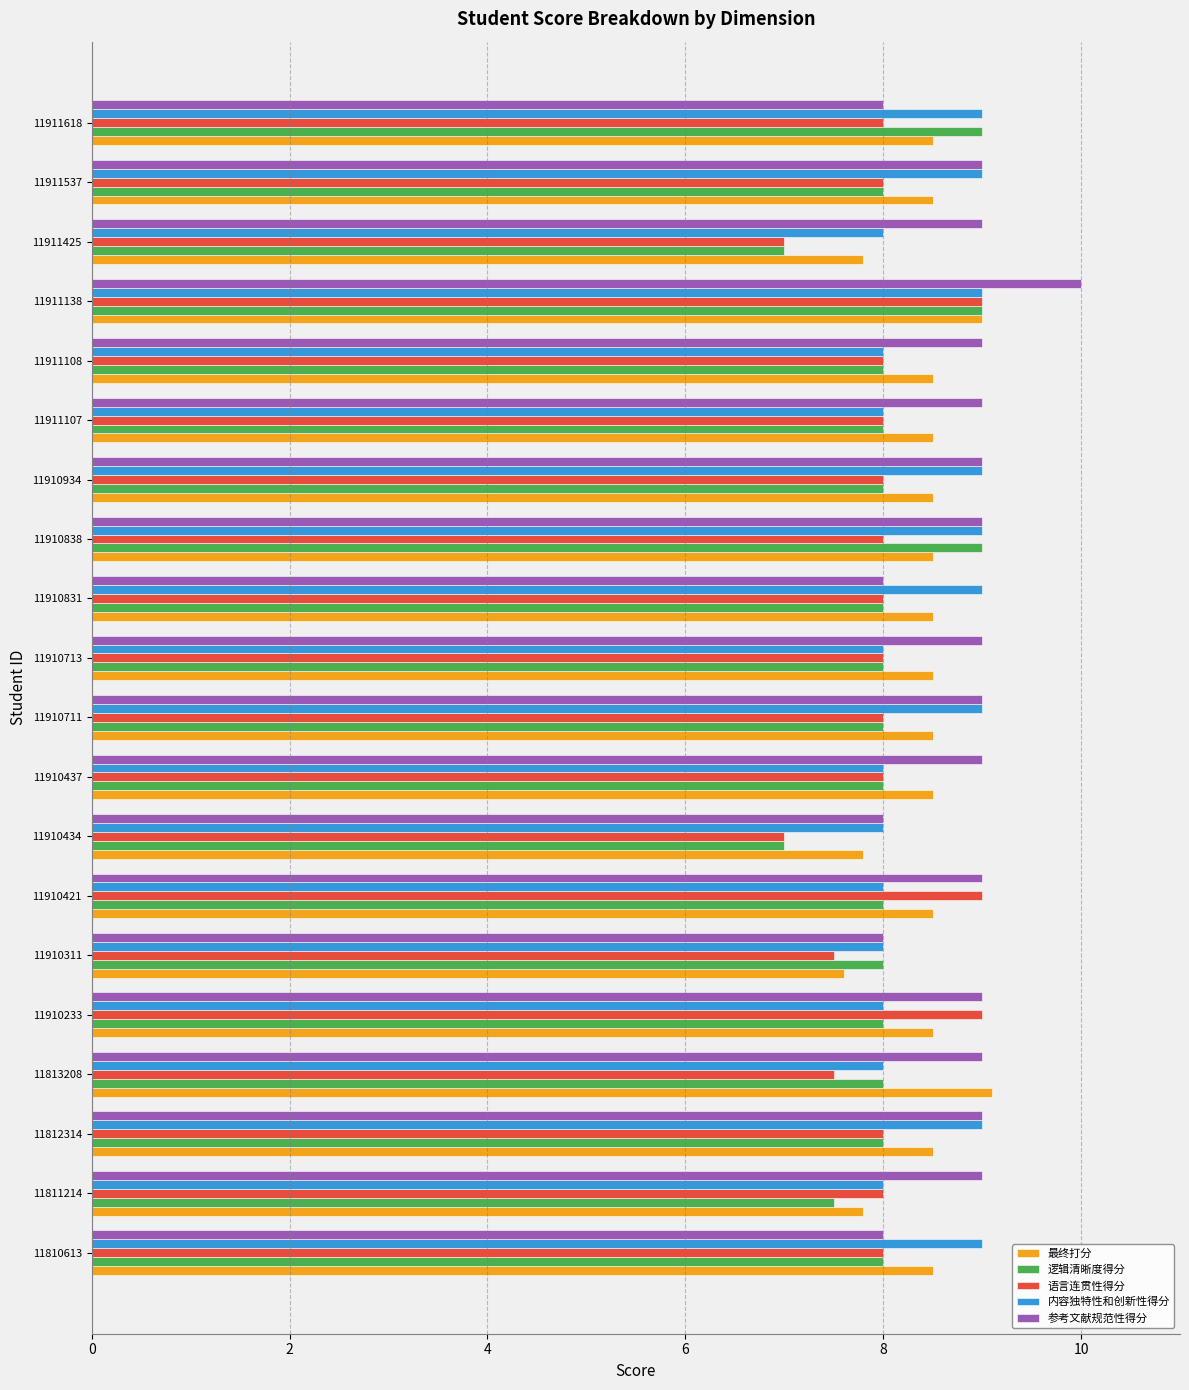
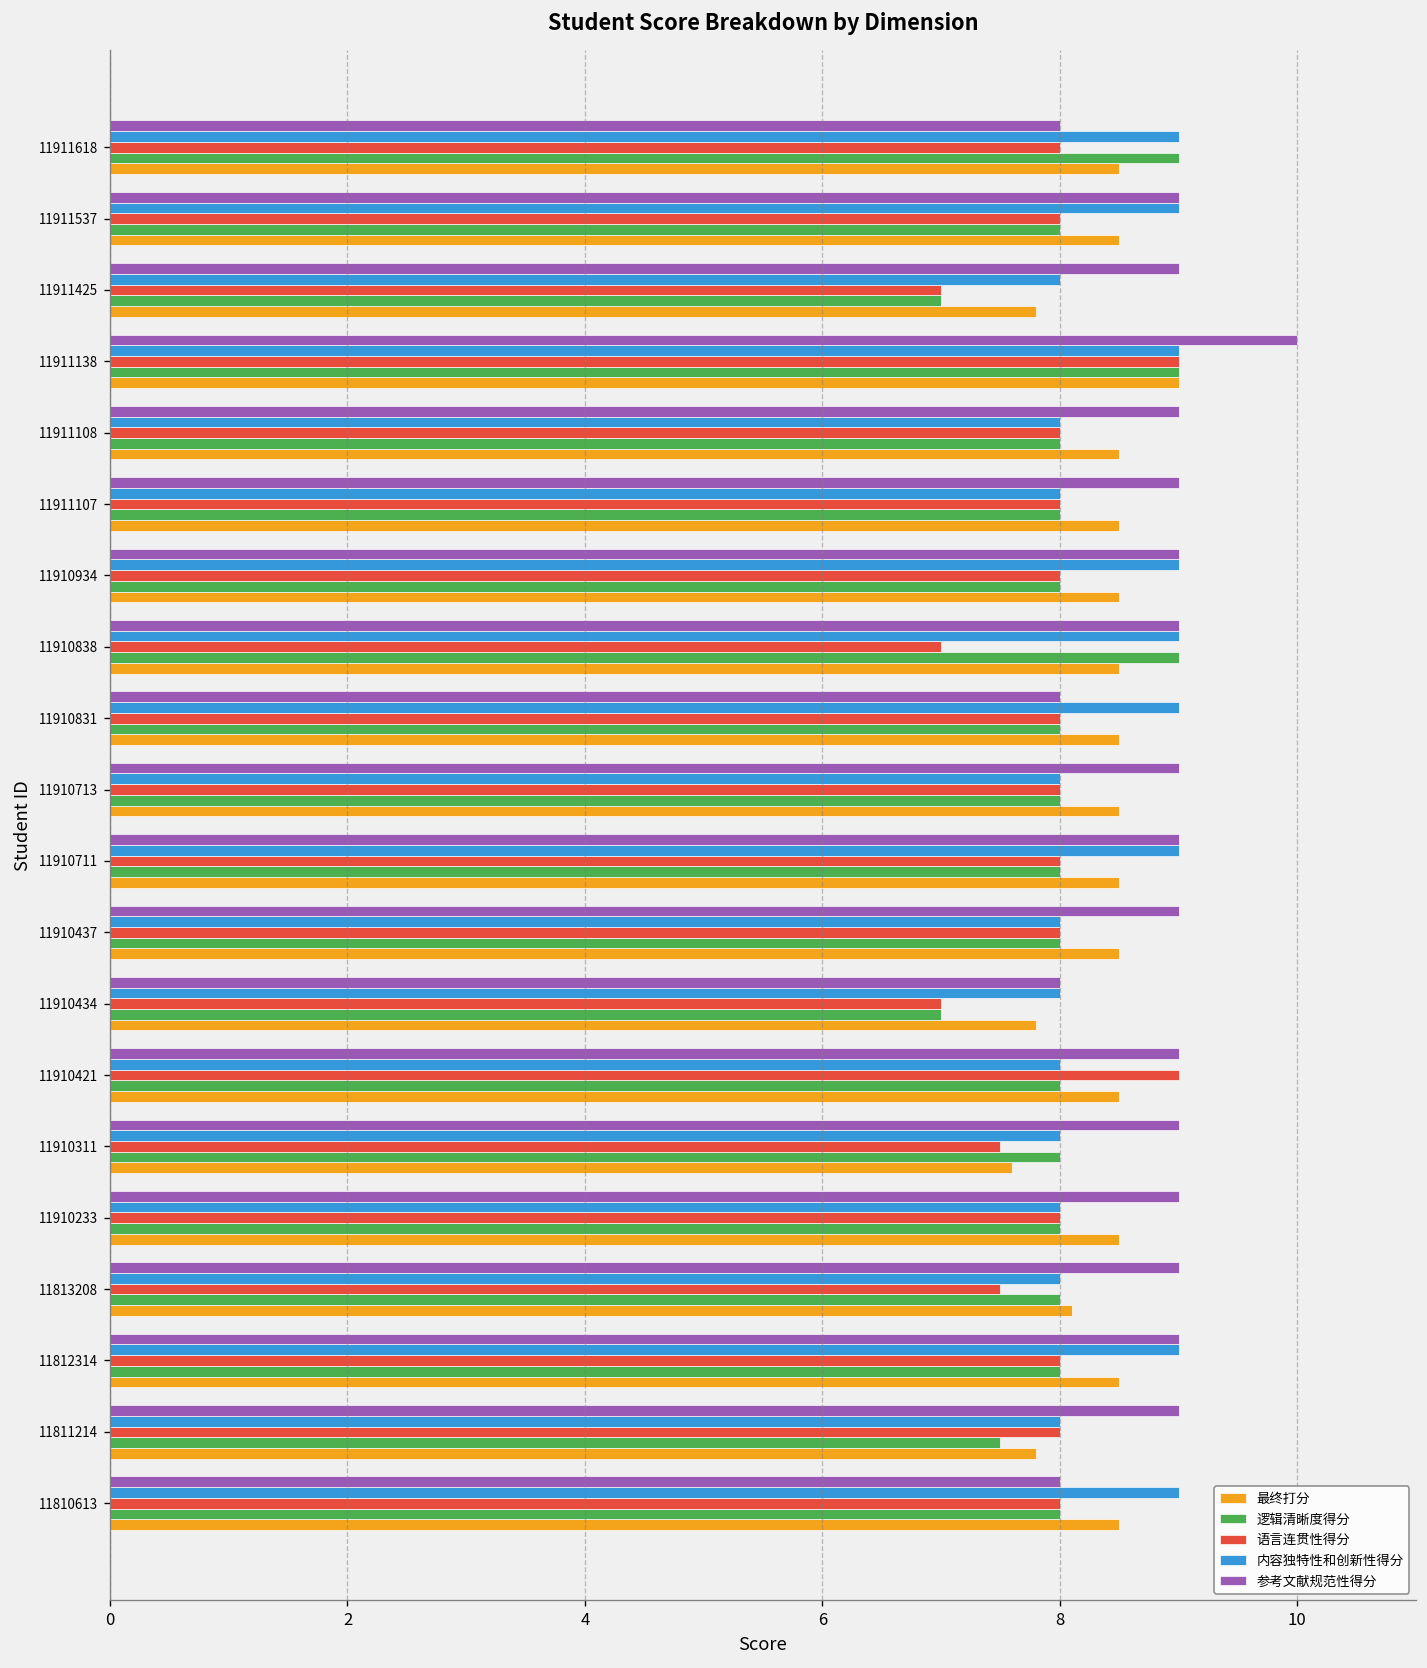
  {
    "最终打分": {
      "11911618": 8.5,
      "11911537": 8.5,
      "11911425": 7.8,
      "11911138": 9.0,
      "11911108": 8.5,
      "11911107": 8.5,
      "11910934": 8.5,
      "11910838": 8.5,
      "11910831": 8.5,
      "11910713": 8.5,
      "11910711": 8.5,
      "11910437": 8.5,
      "11910434": 7.8,
      "11910421": 8.5,
      "11910311": 7.6,
      "11910233": 8.5,
-     "11813208": 9.1,
+     "11813208": 8.1,
      "11812314": 8.5,
      "11811214": 7.8,
      "11810613": 8.5
    },
    "逻辑清晰度得分": {
      "11911618": 9.0,
      "11911537": 8.0,
      "11911425": 7.0,
      "11911138": 9.0,
      "11911108": 8.0,
      "11911107": 8.0,
      "11910934": 8.0,
      "11910838": 9.0,
      "11910831": 8.0,
      "11910713": 8.0,
      "11910711": 8.0,
      "11910437": 8.0,
      "11910434": 7.0,
      "11910421": 8.0,
      "11910311": 8.0,
      "11910233": 8.0,
      "11813208": 8.0,
      "11812314": 8.0,
      "11811214": 7.5,
      "11810613": 8.0
    },
    "语言连贯性得分": {
      "11911618": 8,
      "11911537": 8,
      "11911425": 7,
      "11911138": 9,
      "11911108": 8,
      "11911107": 8,
      "11910934": 8,
-     "11910838": 8,
+     "11910838": 7,
      "11910831": 8,
      "11910713": 8,
      "11910711": 8,
      "11910437": 8,
      "11910434": 7,
      "11910421": 9,
      "11910311": 7.5,
-     "11910233": 9,
+     "11910233": 8,
      "11813208": 7.5,
      "11812314": 8,
      "11811214": 8,
      "11810613": 8
    },
    "内容独特性和创新性得分": {
      "11911618": 9.0,
      "11911537": 9.0,
      "11911425": 8.0,
      "11911138": 9.0,
      "11911108": 8.0,
      "11911107": 8.0,
      "11910934": 9.0,
      "11910838": 9.0,
      "11910831": 9.0,
      "11910713": 8.0,
      "11910711": 9.0,
      "11910437": 8.0,
      "11910434": 8.0,
      "11910421": 8.0,
      "11910311": 8.0,
      "11910233": 8.0,
      "11813208": 8.0,
      "11812314": 9.0,
      "11811214": 8.0,
      "11810613": 9.0
    },
    "参考文献规范性得分": {
      "11911618": 8,
      "11911537": 9,
      "11911425": 9,
      "11911138": 10,
      "11911108": 9,
      "11911107": 9,
      "11910934": 9,
      "11910838": 9,
      "11910831": 8,
      "11910713": 9,
      "11910711": 9,
      "11910437": 9,
      "11910434": 8,
      "11910421": 9,
-     "11910311": 8,
+     "11910311": 9,
      "11910233": 9,
      "11813208": 9,
      "11812314": 9,
      "11811214": 9,
      "11810613": 8
    }
  }
